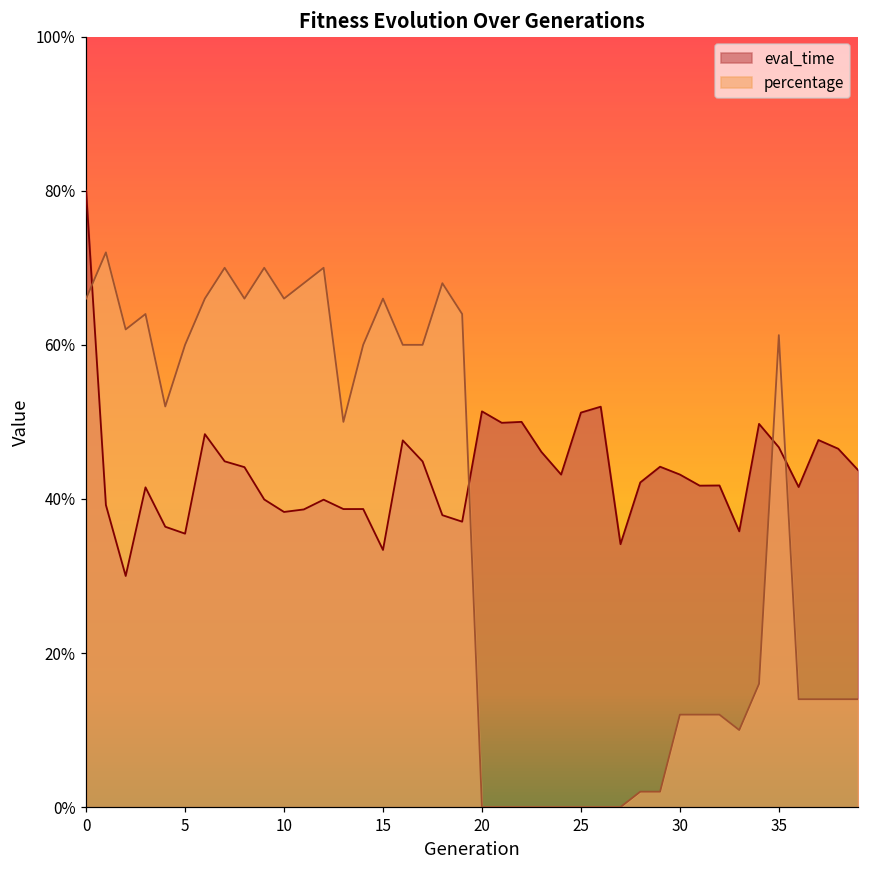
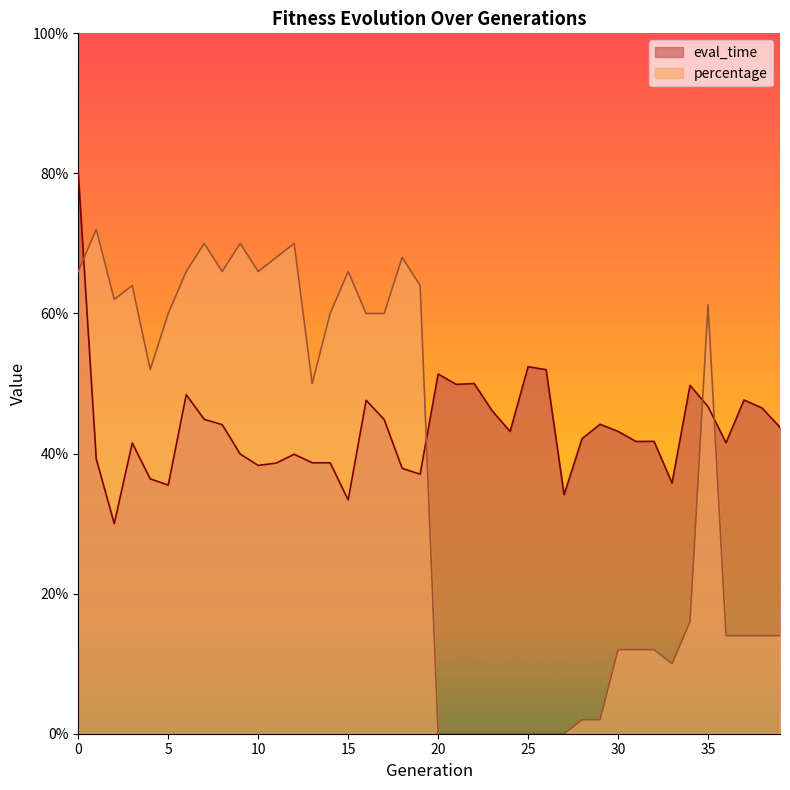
  {
    "eval_time": {
      "0": "80%",
      "5": "35%",
      "10": "38%",
      "15": "33%",
      "20": "51%",
-     "25": "51%",
+     "25": "52%",
      "30": "43%",
      "35": "47%"
    },
    "percentage": {
      "0": "66%",
      "5": "60%",
      "10": "66%",
      "15": "66%",
      "20": "0%",
      "25": "0%",
      "30": "12%",
      "35": "61%"
    }
  }
